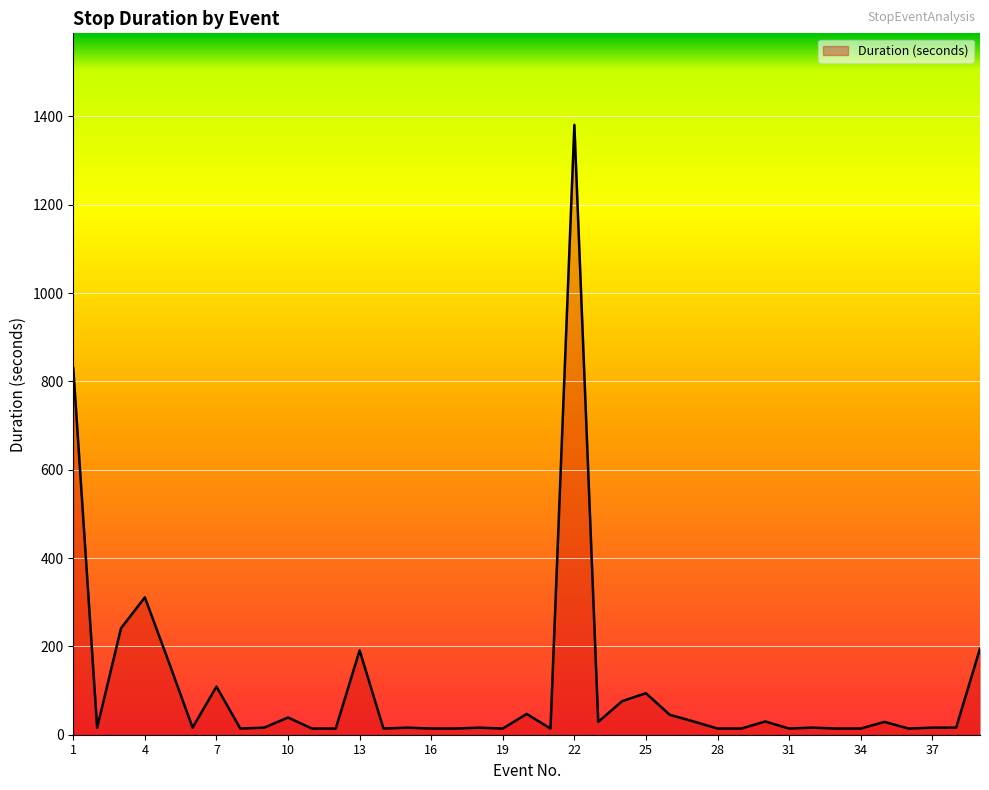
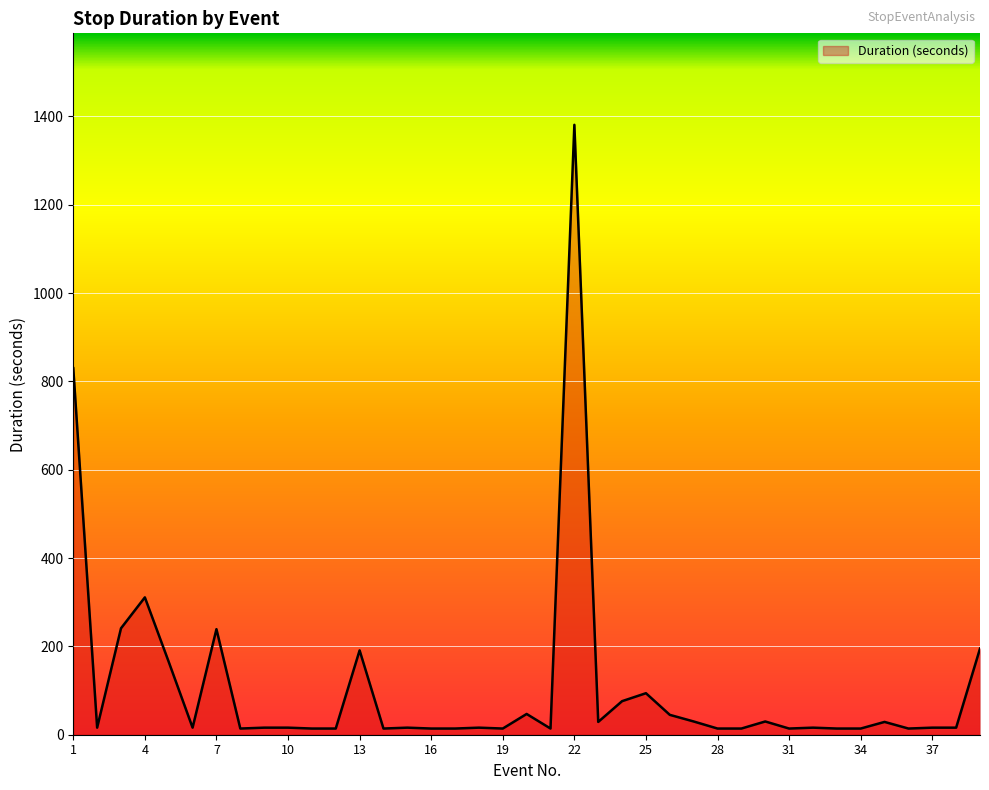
  {
    "1": 830,
    "4": 310,
-   "7": 110,
-   "10": 40,
+   "7": 240,
+   "10": 20,
    "13": 190,
    "16": 10,
    "19": 10,
    "22": 1380,
    "25": 90,
    "28": 10,
    "31": 10,
    "34": 10,
    "37": 20
  }
